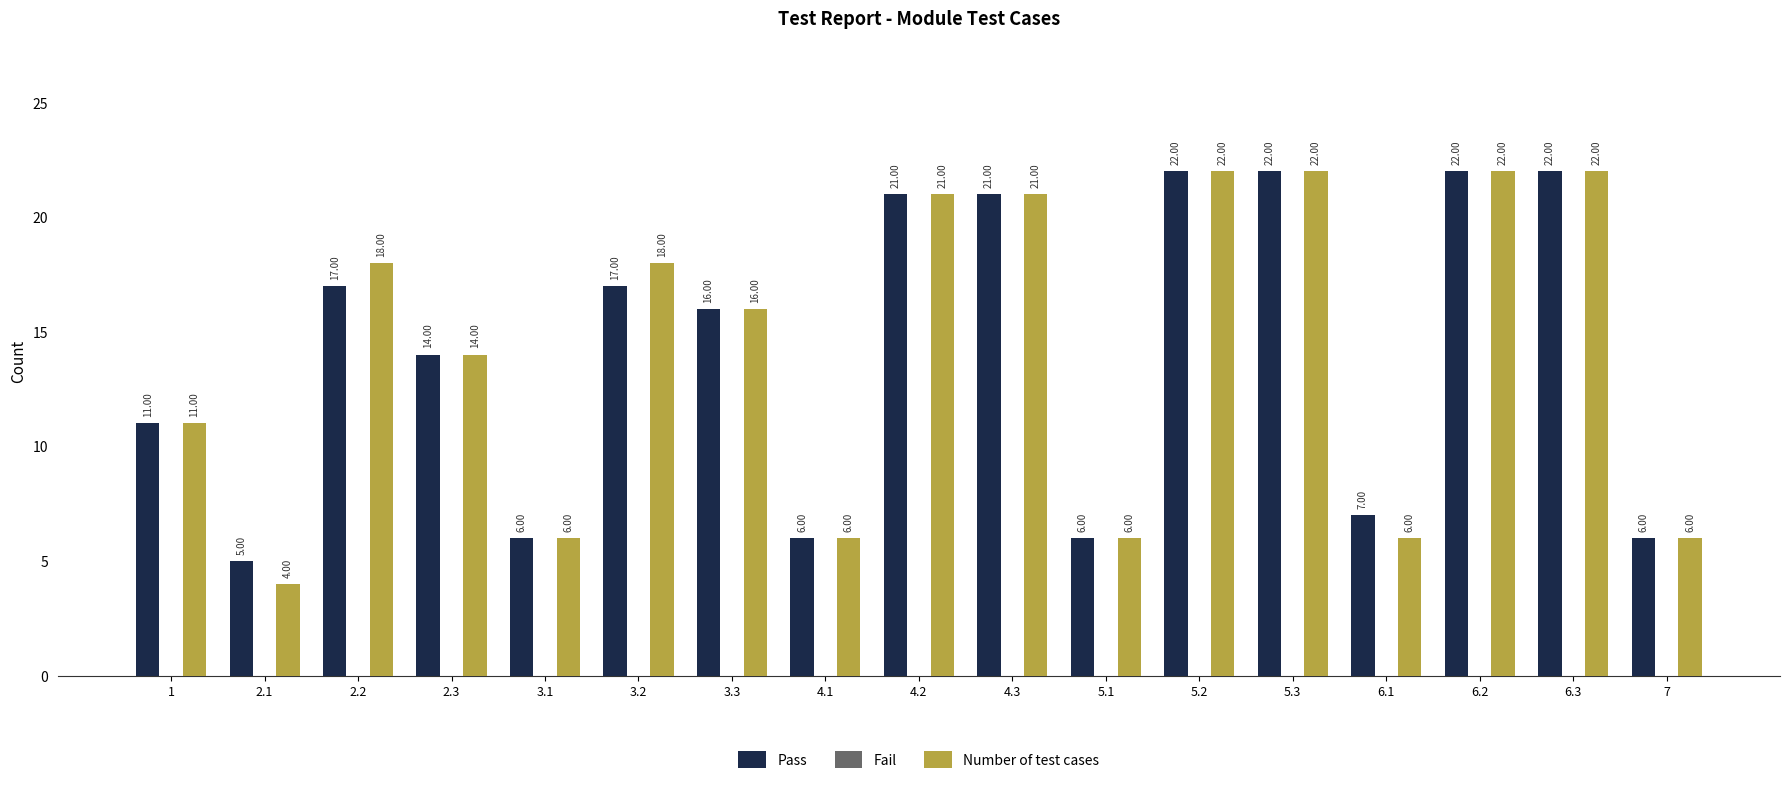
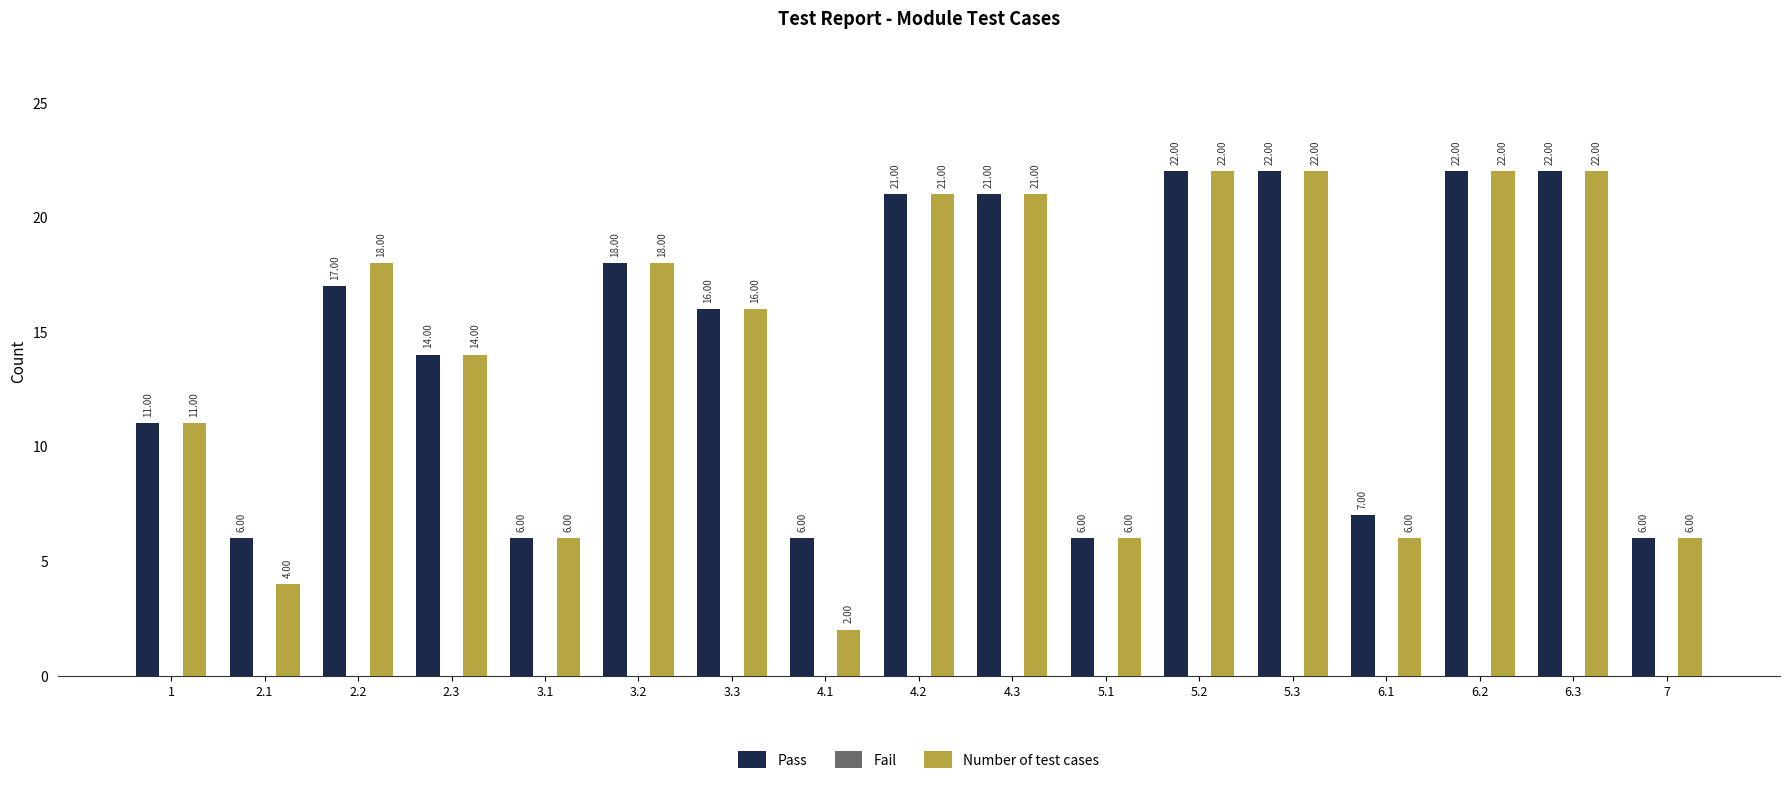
  {
    "Pass": {
      "1": 11.00,
-     "2.1": 5.00,
+     "2.1": 6.00,
      "2.2": 17.00,
      "2.3": 14.00,
      "3.1": 6.00,
-     "3.2": 17.00,
+     "3.2": 18.00,
      "3.3": 16.00,
      "4.1": 6.00,
      "4.2": 21.00,
      "4.3": 21.00,
      "5.1": 6.00,
      "5.2": 22.00,
      "5.3": 22.00,
      "6.1": 7.00,
      "6.2": 22.00,
      "6.3": 22.00,
      "7": 6.00
    },
    "Fail": {
      "1": 0.0,
      "2.1": 0.0,
      "2.2": 0.0,
      "2.3": 0.0,
      "3.1": 0.0,
      "3.2": 0.0,
      "3.3": 0.0,
      "4.1": 0.0,
      "4.2": 0.0,
      "4.3": 0.0,
      "5.1": 0.0,
      "5.2": 0.0,
      "5.3": 0.0,
      "6.1": 0.0,
      "6.2": 0.0,
      "6.3": 0.0,
      "7": 0.0
    },
    "Number of test cases": {
      "1": 11.00,
      "2.1": 4.00,
      "2.2": 18.00,
      "2.3": 14.00,
      "3.1": 6.00,
      "3.2": 18.00,
      "3.3": 16.00,
-     "4.1": 6.00,
+     "4.1": 2.00,
      "4.2": 21.00,
      "4.3": 21.00,
      "5.1": 6.00,
      "5.2": 22.00,
      "5.3": 22.00,
      "6.1": 6.00,
      "6.2": 22.00,
      "6.3": 22.00,
      "7": 6.00
    }
  }
